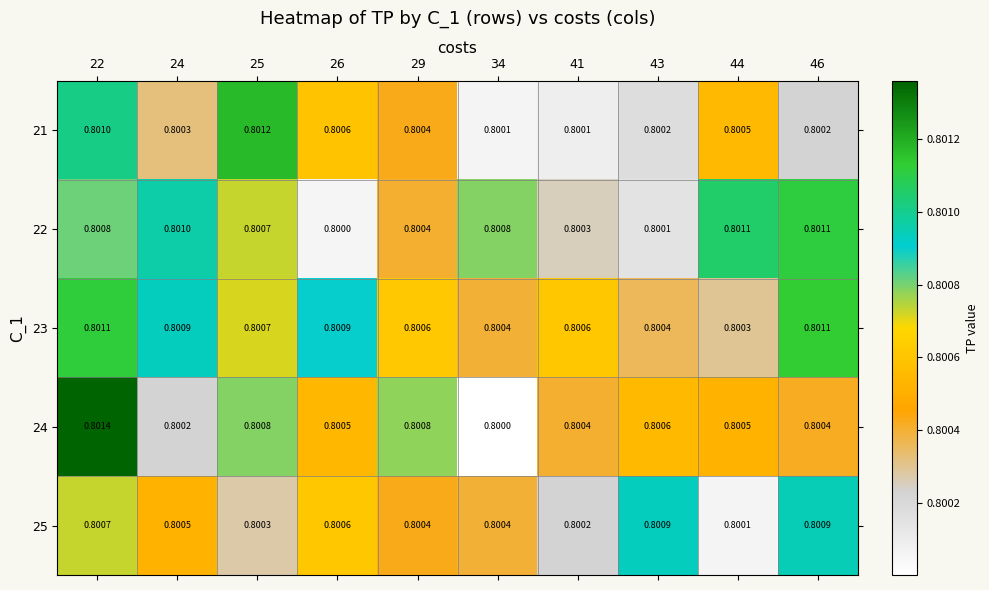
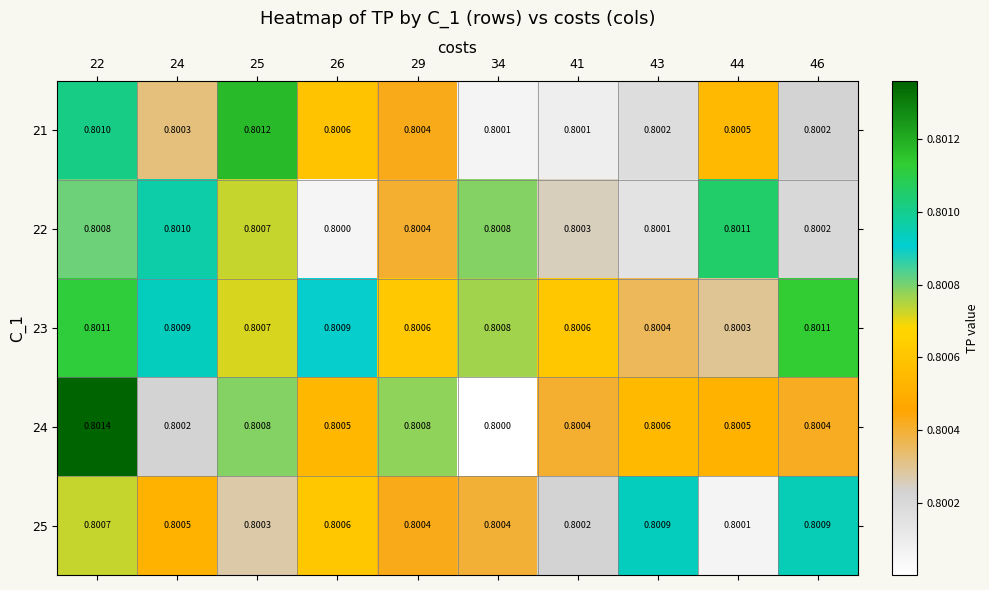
  {
    "21": {
      "22": 0.8010,
      "24": 0.8003,
      "25": 0.8012,
      "26": 0.8006,
      "29": 0.8004,
      "34": 0.8001,
      "41": 0.8001,
      "43": 0.8002,
      "44": 0.8005,
      "46": 0.8002
    },
    "22": {
      "22": 0.8008,
      "24": 0.8010,
      "25": 0.8007,
      "26": 0.8000,
      "29": 0.8004,
      "34": 0.8008,
      "41": 0.8003,
      "43": 0.8001,
      "44": 0.8011,
-     "46": 0.8011
+     "46": 0.8002
    },
    "23": {
      "22": 0.8011,
      "24": 0.8009,
      "25": 0.8007,
      "26": 0.8009,
      "29": 0.8006,
-     "34": 0.8004,
+     "34": 0.8008,
      "41": 0.8006,
      "43": 0.8004,
      "44": 0.8003,
      "46": 0.8011
    },
    "24": {
      "22": 0.8014,
      "24": 0.8002,
      "25": 0.8008,
      "26": 0.8005,
      "29": 0.8008,
      "34": 0.8000,
      "41": 0.8004,
      "43": 0.8006,
      "44": 0.8005,
      "46": 0.8004
    },
    "25": {
      "22": 0.8007,
      "24": 0.8005,
      "25": 0.8003,
      "26": 0.8006,
      "29": 0.8004,
      "34": 0.8004,
      "41": 0.8002,
      "43": 0.8009,
      "44": 0.8001,
      "46": 0.8009
    }
  }
